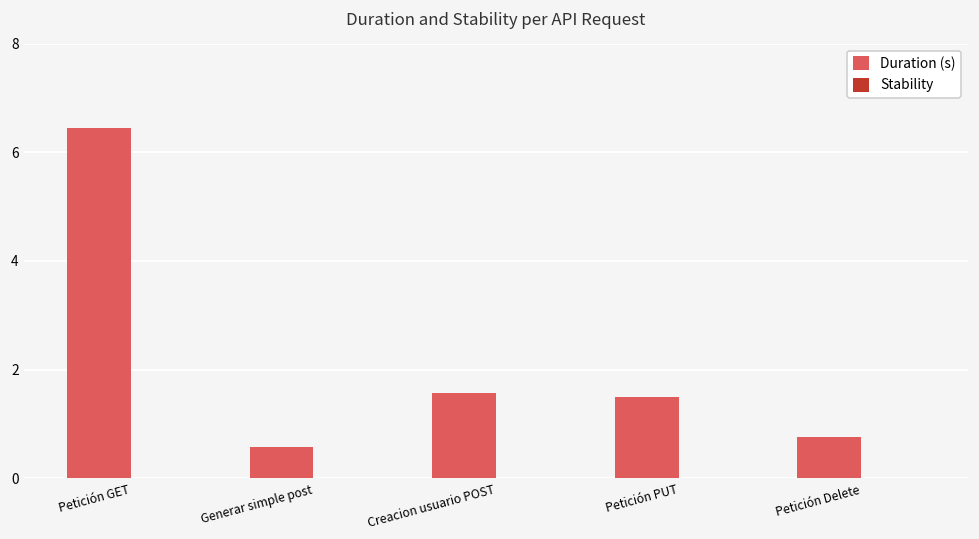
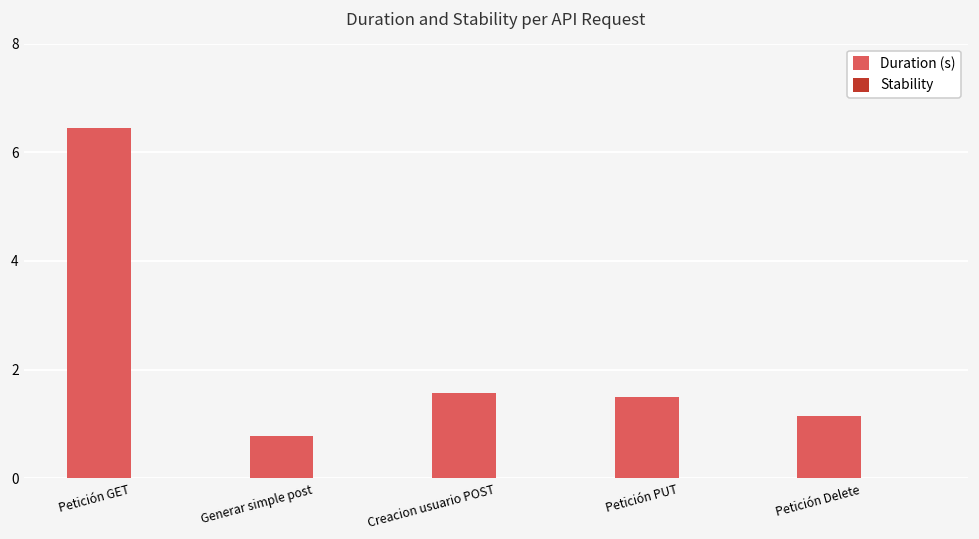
  {
    "Duration (s)": {
      "Petición GET": 6.5,
-     "Generar simple post": 0.6,
+     "Generar simple post": 0.8,
      "Creacion usuario POST": 1.6,
      "Petición PUT": 1.5,
-     "Petición Delete": 0.8
+     "Petición Delete": 1.2
    },
    "Stability": {
      "Petición GET": 0.0,
      "Generar simple post": 0.0,
      "Creacion usuario POST": 0.0,
      "Petición PUT": 0.0,
      "Petición Delete": 0.0
    }
  }
